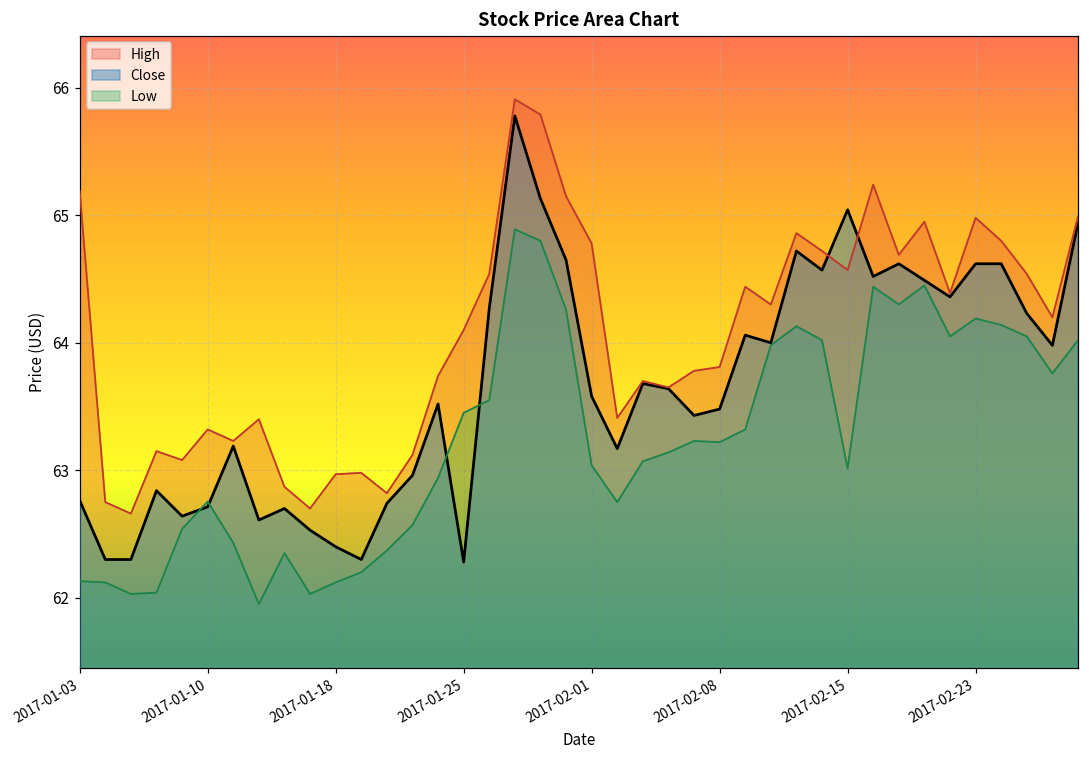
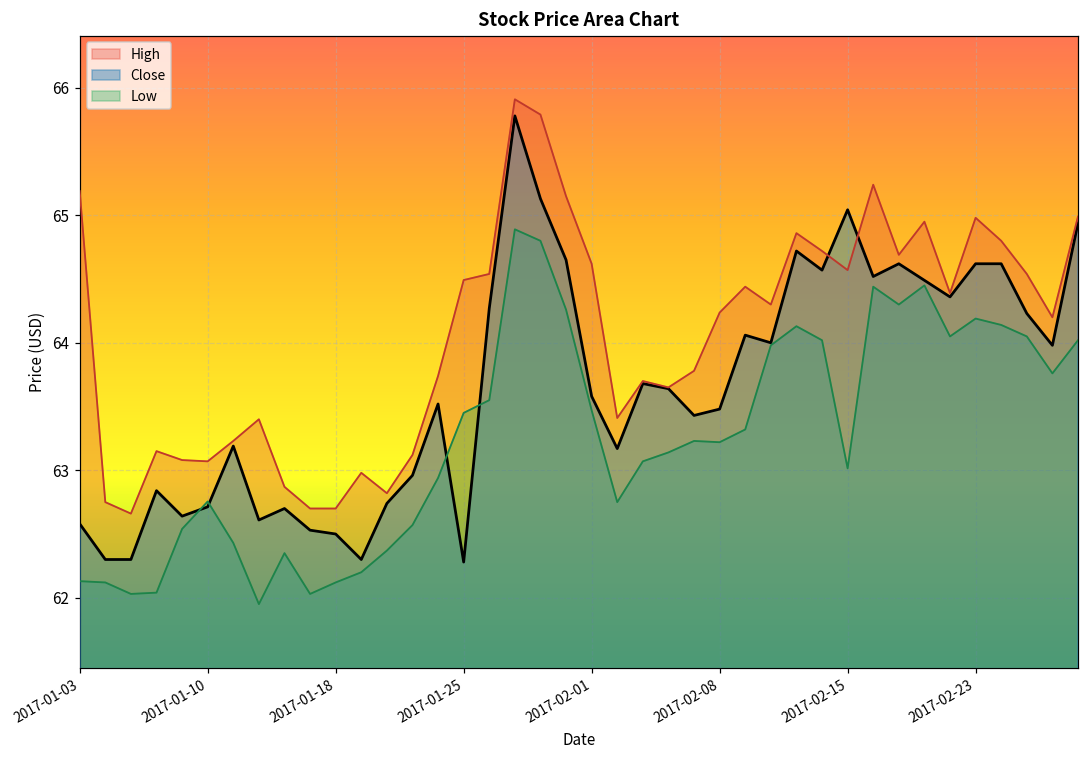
  {
    "High": {
      "2017-01-03": 65.19,
-     "2017-01-10": 63.32,
-     "2017-01-18": 62.97,
-     "2017-01-25": 64.10,
-     "2017-02-01": 64.78,
-     "2017-02-08": 63.81,
+     "2017-01-10": 63.07,
+     "2017-01-18": 62.70,
+     "2017-01-25": 64.49,
+     "2017-02-01": 64.62,
+     "2017-02-08": 64.24,
      "2017-02-15": 64.57,
      "2017-02-23": 64.98
    },
    "Close": {
-     "2017-01-03": 62.76,
+     "2017-01-03": 62.58,
      "2017-01-10": 62.71,
-     "2017-01-18": 62.4,
+     "2017-01-18": 62.5,
      "2017-01-25": 62.28,
      "2017-02-01": 63.58,
      "2017-02-08": 63.48,
      "2017-02-15": 65.04,
      "2017-02-23": 64.62
    },
    "Low": {
      "2017-01-03": 62.13,
      "2017-01-10": 62.76,
      "2017-01-18": 62.12,
      "2017-01-25": 63.45,
-     "2017-02-01": 63.04,
+     "2017-02-01": 63.47,
      "2017-02-08": 63.22,
      "2017-02-15": 63.01,
      "2017-02-23": 64.19
    }
  }
